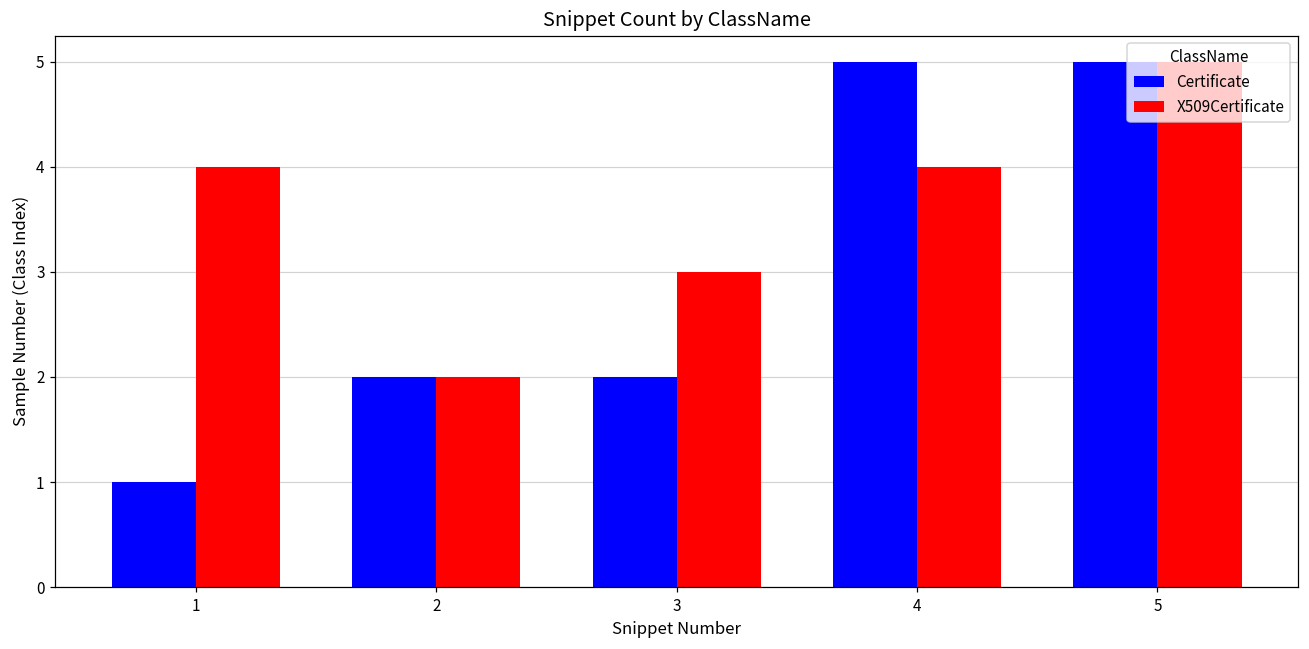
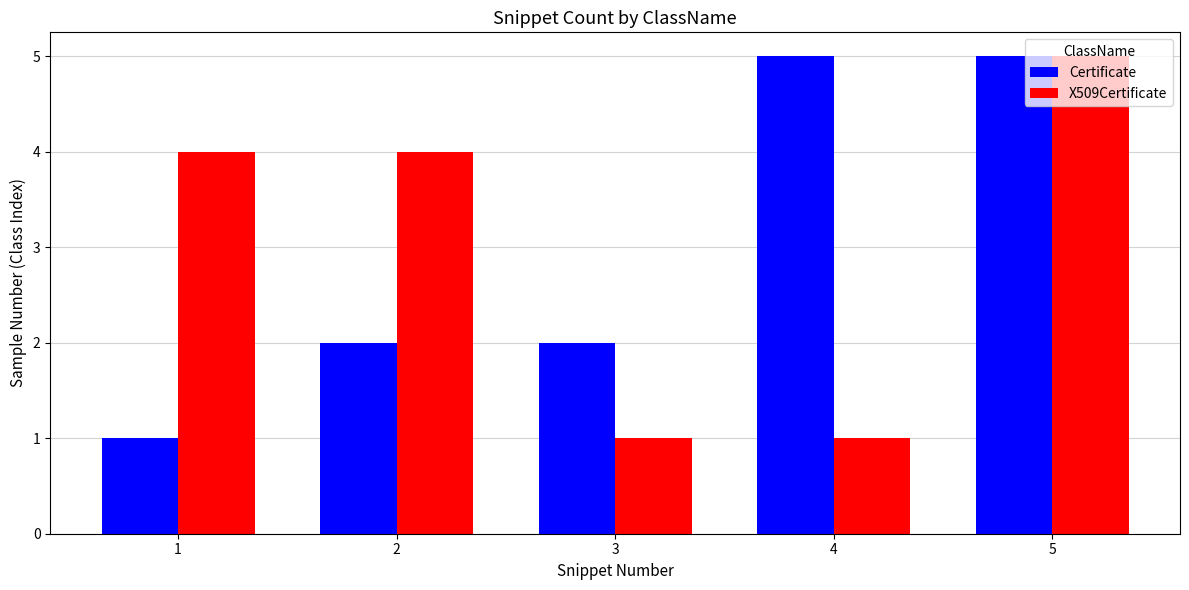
  {
    "Certificate": {
      "1": 1,
      "2": 2,
      "3": 2,
      "4": 5,
      "5": 5
    },
    "X509Certificate": {
      "1": 4,
-     "2": 2,
-     "3": 3,
-     "4": 4
+     "2": 4,
+     "3": 1,
+     "4": 1
    }
  }
